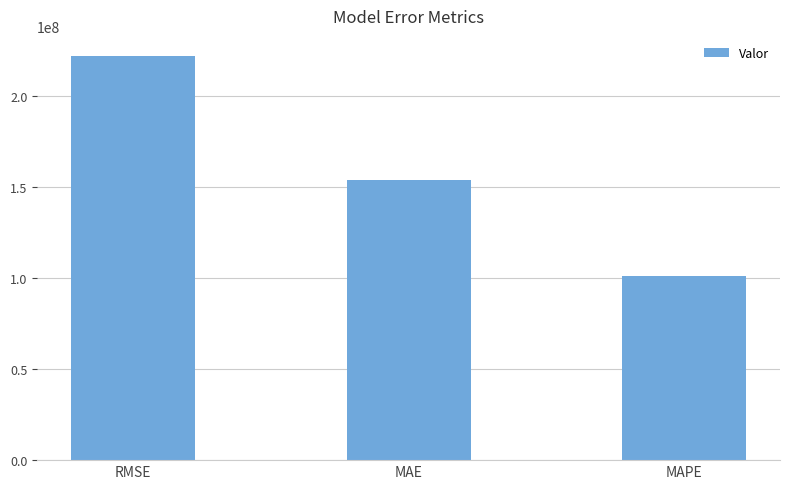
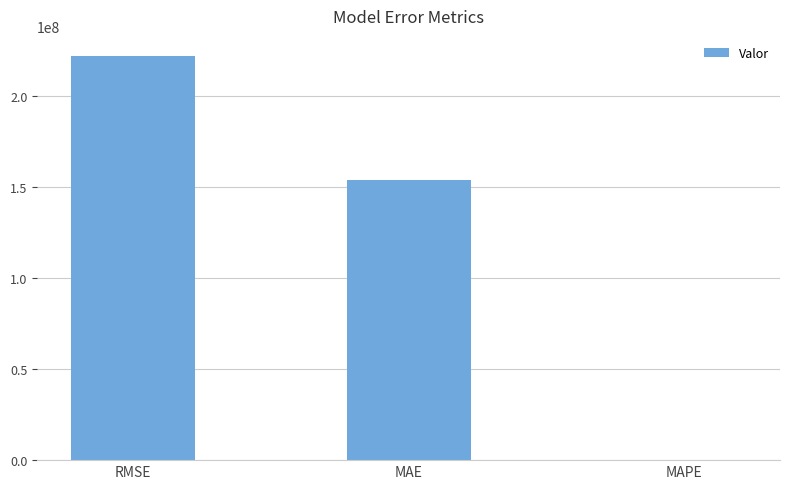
  {
    "RMSE": 222000000,
    "MAE": 154000000,
-   "MAPE": 101000000
+   "MAPE": 0
  }
